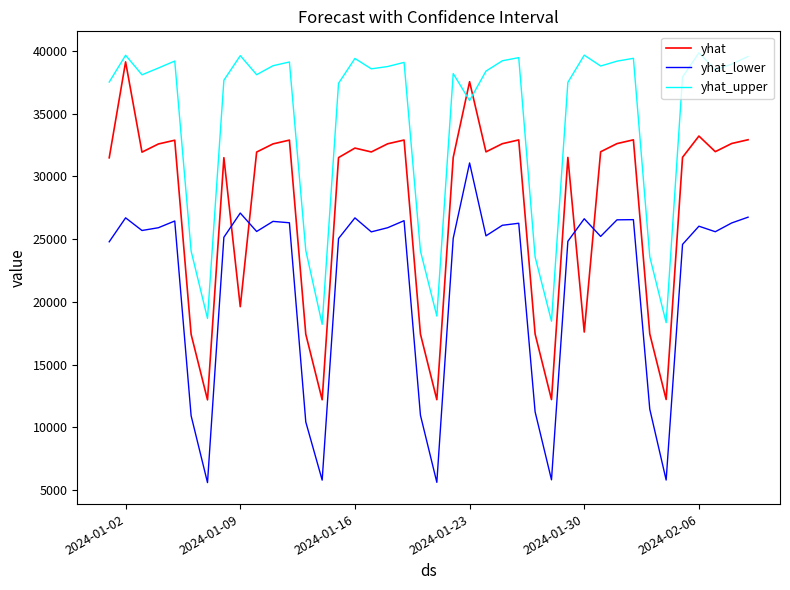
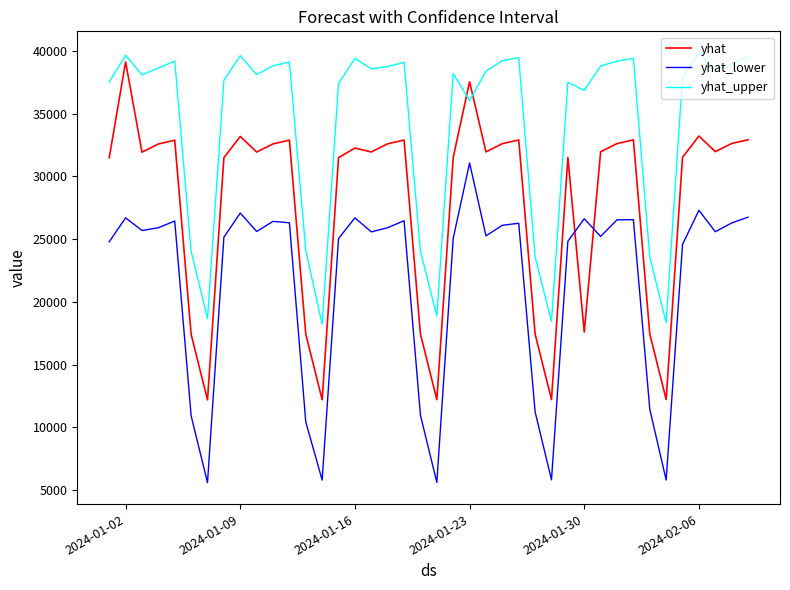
  {
    "yhat": {
      "2024-01-02": 39100,
-     "2024-01-09": 19600,
+     "2024-01-09": 33200,
      "2024-01-16": 32300,
      "2024-01-23": 37500,
      "2024-01-30": 17600,
      "2024-02-06": 33200
    },
    "yhat_lower": {
      "2024-01-02": 26700,
      "2024-01-09": 27100,
      "2024-01-16": 26700,
      "2024-01-23": 31100,
      "2024-01-30": 26600,
-     "2024-02-06": 26000
+     "2024-02-06": 27300
    },
    "yhat_upper": {
      "2024-01-02": 39700,
      "2024-01-09": 39600,
      "2024-01-16": 39400,
      "2024-01-23": 36000,
-     "2024-01-30": 39700
+     "2024-01-30": 36800
    }
  }
